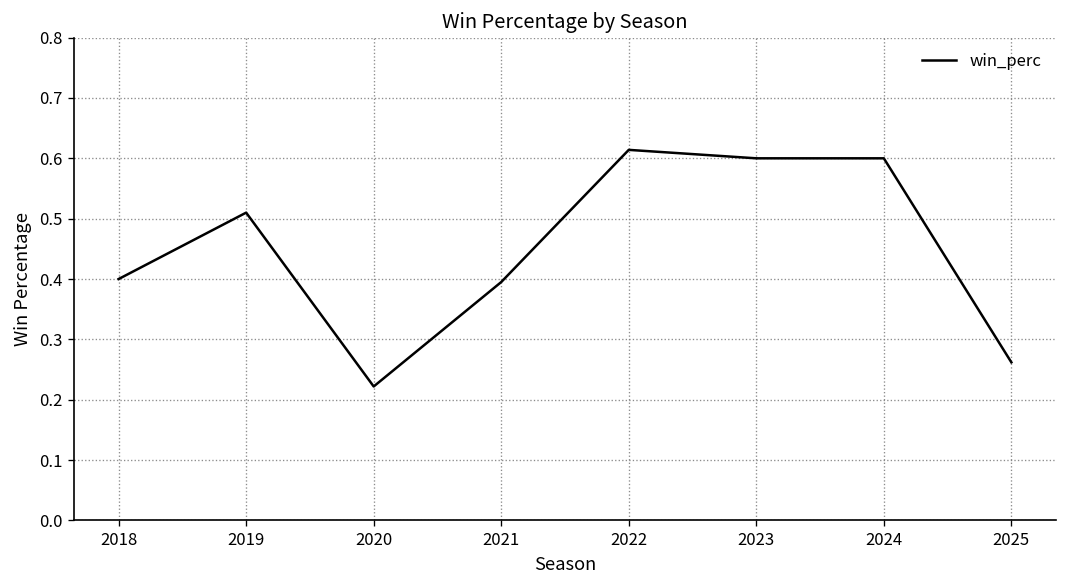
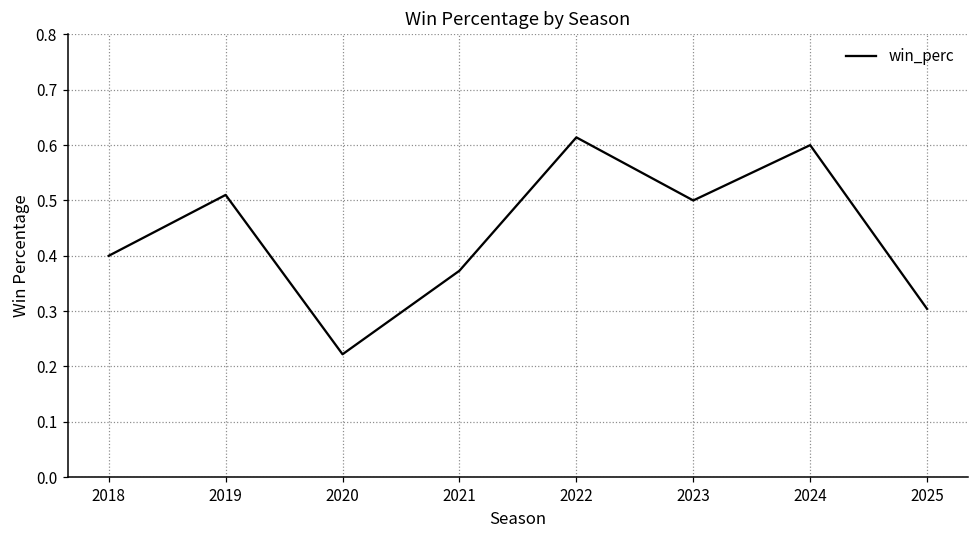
  {
    "2018": 0.40,
    "2019": 0.51,
    "2020": 0.22,
-   "2021": 0.40,
+   "2021": 0.37,
    "2022": 0.61,
-   "2023": 0.6,
+   "2023": 0.5,
    "2024": 0.60,
-   "2025": 0.26
+   "2025": 0.30
  }
